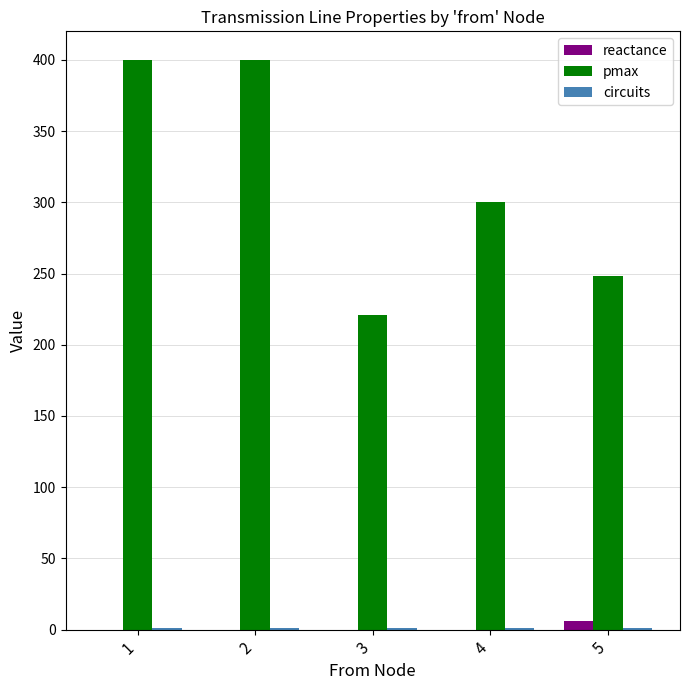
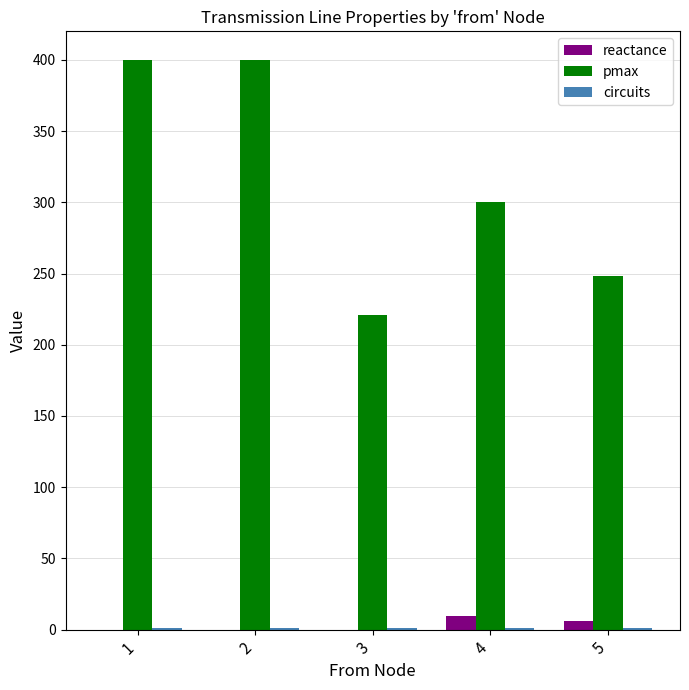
  {
    "reactance": {
-     "4": 0,
+     "4": 10,
      "5": 6
    },
    "pmax": {
      "1": 400,
      "2": 400,
      "3": 221,
      "4": 300,
      "5": 248
    }
  }
